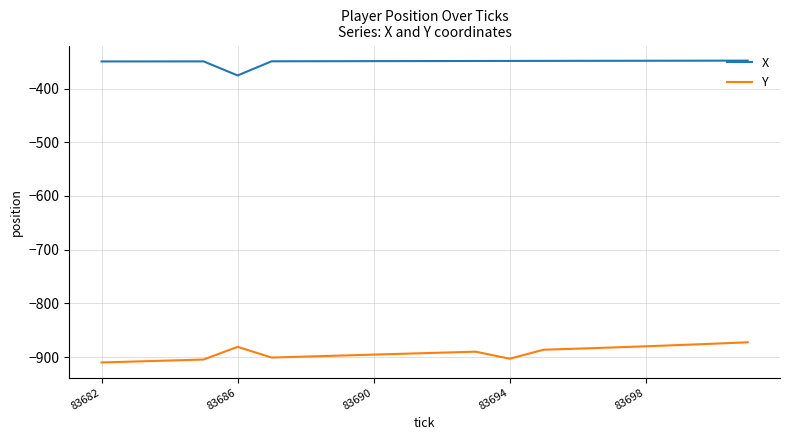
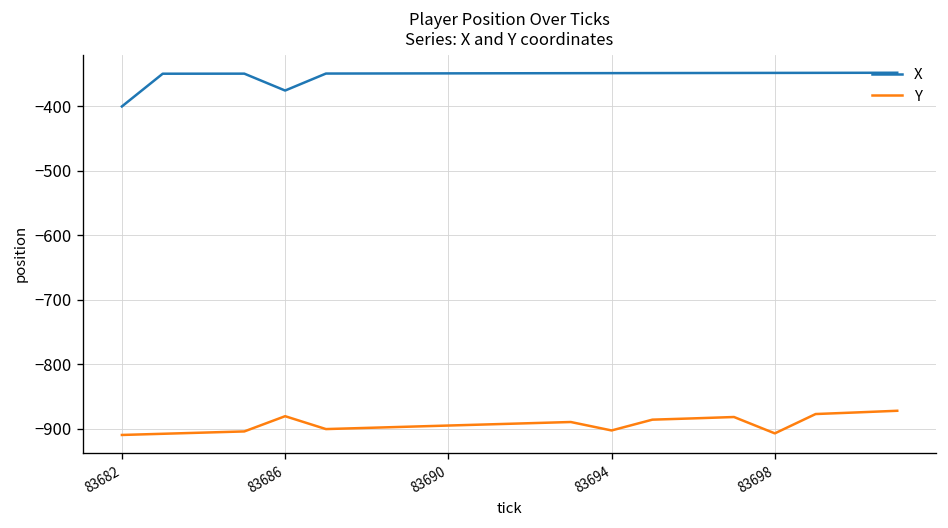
  {
    "X": {
-     "83682": -350,
+     "83682": -400,
      "83686": -380,
      "83690": -350,
      "83694": -350,
      "83698": -350
    },
    "Y": {
      "83682": -910,
      "83686": -880,
      "83690": -900,
      "83694": -900,
-     "83698": -880
+     "83698": -910
    }
  }
